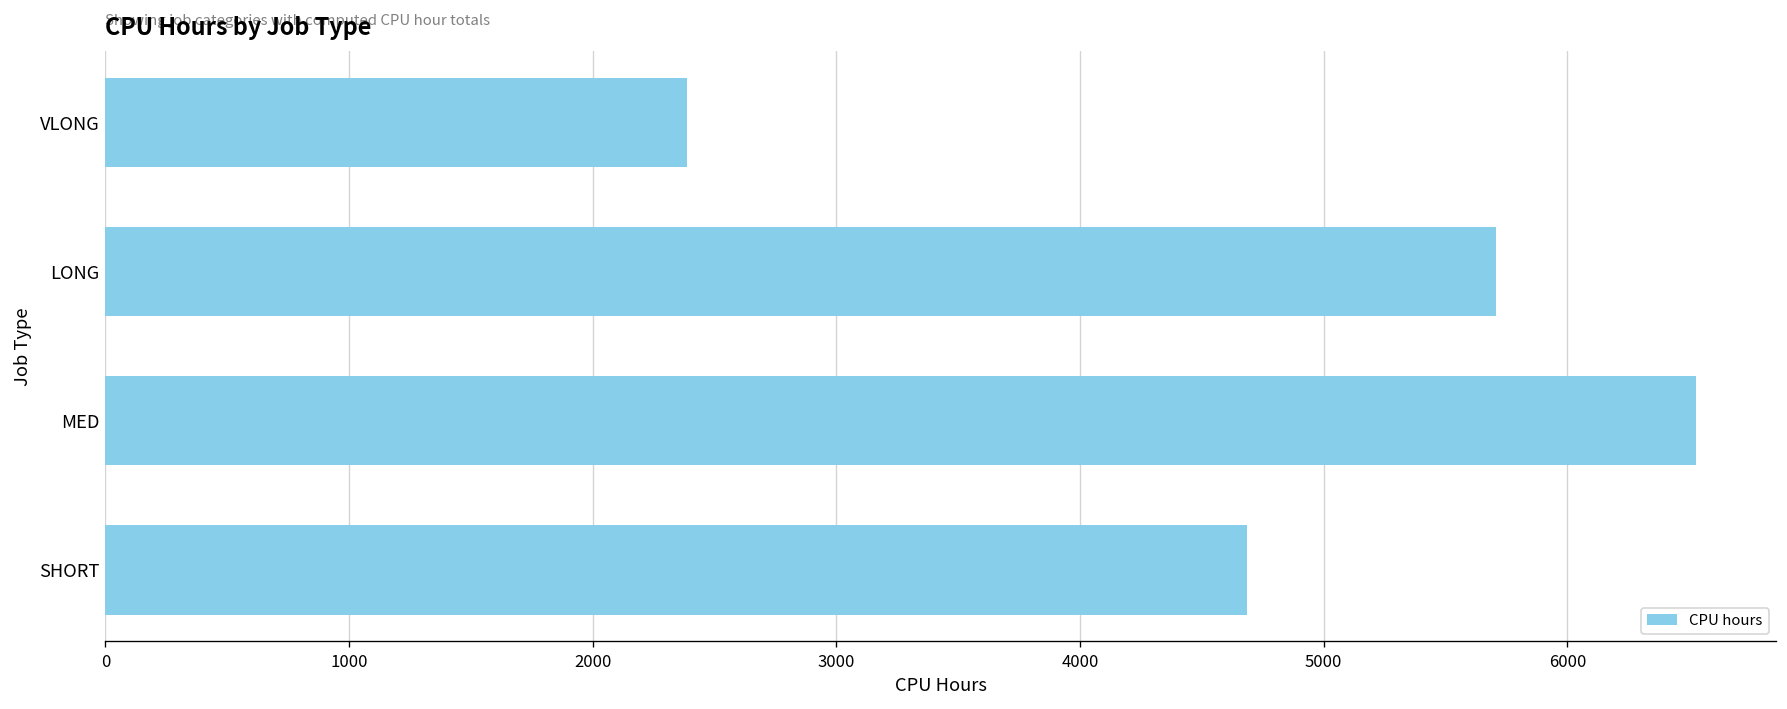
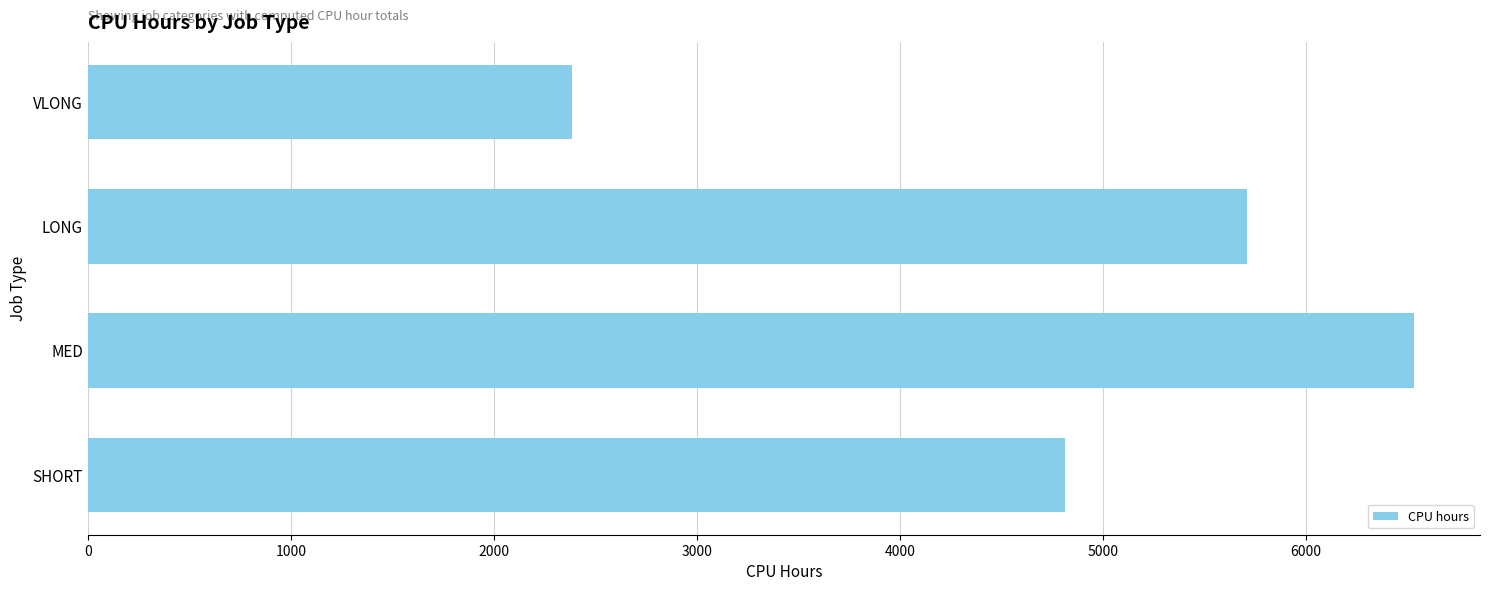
  {
    "VLONG": 2390,
    "LONG": 5710,
    "MED": 6530,
-   "SHORT": 4680
+   "SHORT": 4810
  }
